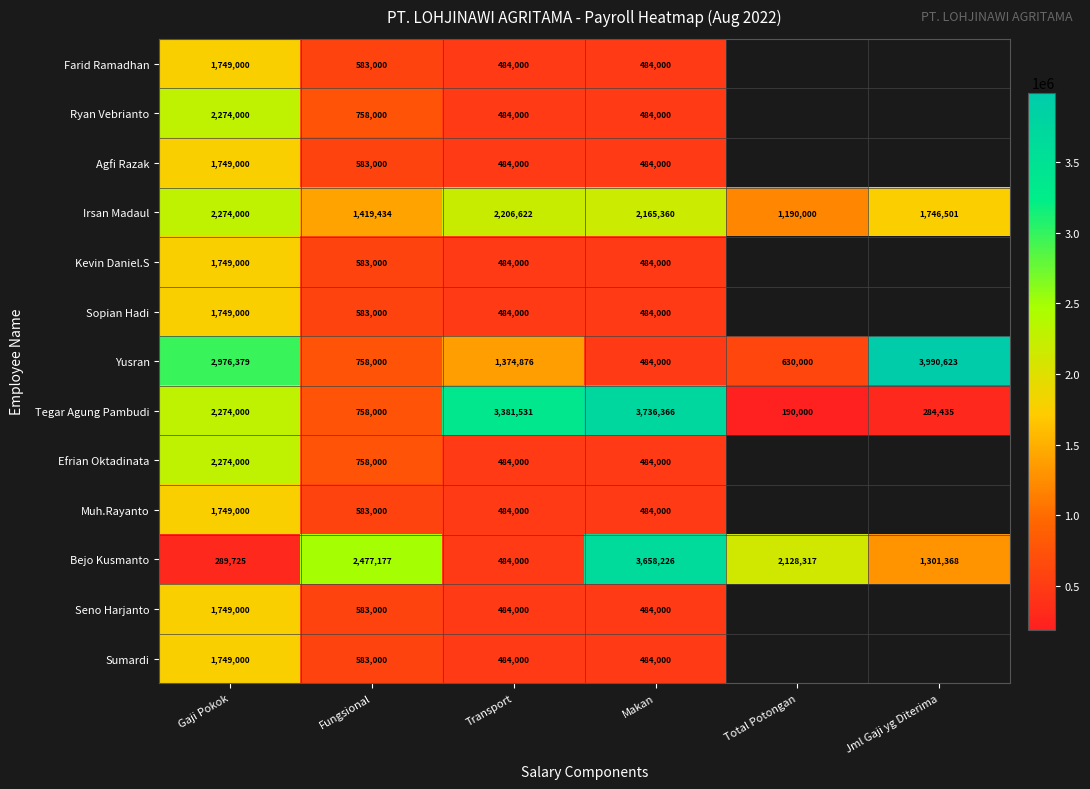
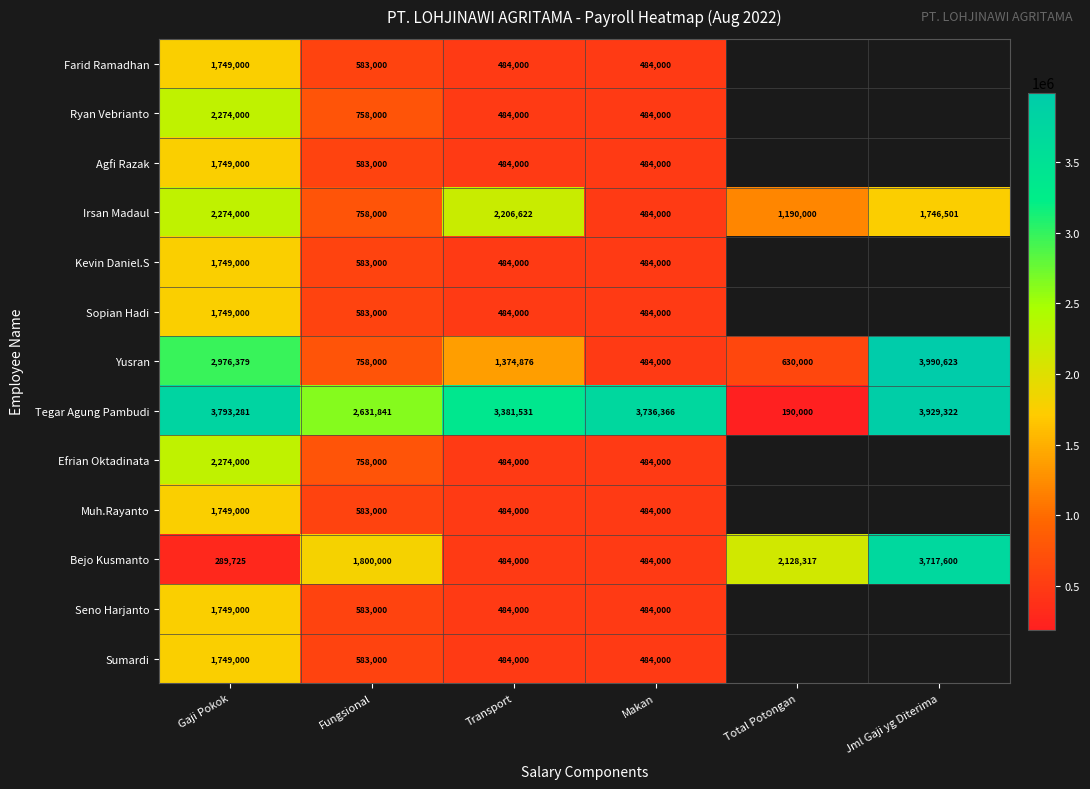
  {
    "Farid Ramadhan": {
      "Gaji Pokok": "1,749,000",
      "Fungsional": "583,000",
      "Transport": "484,000",
      "Makan": "484,000"
    },
    "Ryan Vebrianto": {
      "Gaji Pokok": "2,274,000",
      "Fungsional": "758,000",
      "Transport": "484,000",
      "Makan": "484,000"
    },
    "Agfi Razak": {
      "Gaji Pokok": "1,749,000",
      "Fungsional": "583,000",
      "Transport": "484,000",
      "Makan": "484,000"
    },
    "Irsan Madaul": {
      "Gaji Pokok": "2,274,000",
-     "Fungsional": "1,419,434",
+     "Fungsional": "758,000",
      "Transport": "2,206,622",
-     "Makan": "2,165,360",
+     "Makan": "484,000",
      "Total Potongan": "1,190,000",
      "Jml Gaji yg Diterima": "1,746,501"
    },
    "Kevin Daniel.S": {
      "Gaji Pokok": "1,749,000",
      "Fungsional": "583,000",
      "Transport": "484,000",
      "Makan": "484,000"
    },
    "Sopian Hadi": {
      "Gaji Pokok": "1,749,000",
      "Fungsional": "583,000",
      "Transport": "484,000",
      "Makan": "484,000"
    },
    "Yusran": {
      "Gaji Pokok": "2,976,379",
      "Fungsional": "758,000",
      "Transport": "1,374,876",
      "Makan": "484,000",
      "Total Potongan": "630,000",
      "Jml Gaji yg Diterima": "3,990,623"
    },
    "Tegar Agung Pambudi": {
-     "Gaji Pokok": "2,274,000",
-     "Fungsional": "758,000",
+     "Gaji Pokok": "3,793,281",
+     "Fungsional": "2,631,841",
      "Transport": "3,381,531",
      "Makan": "3,736,366",
      "Total Potongan": "190,000",
-     "Jml Gaji yg Diterima": "284,435"
+     "Jml Gaji yg Diterima": "3,929,322"
    },
    "Efrian Oktadinata": {
      "Gaji Pokok": "2,274,000",
      "Fungsional": "758,000",
      "Transport": "484,000",
      "Makan": "484,000"
    },
    "Muh.Rayanto": {
      "Gaji Pokok": "1,749,000",
      "Fungsional": "583,000",
      "Transport": "484,000",
      "Makan": "484,000"
    },
    "Bejo Kusmanto": {
      "Gaji Pokok": "289,725",
-     "Fungsional": "2,477,177",
+     "Fungsional": "1,800,000",
      "Transport": "484,000",
-     "Makan": "3,658,226",
+     "Makan": "484,000",
      "Total Potongan": "2,128,317",
-     "Jml Gaji yg Diterima": "1,301,368"
+     "Jml Gaji yg Diterima": "3,717,600"
    },
    "Seno Harjanto": {
      "Gaji Pokok": "1,749,000",
      "Fungsional": "583,000",
      "Transport": "484,000",
      "Makan": "484,000"
    },
    "Sumardi": {
      "Gaji Pokok": "1,749,000",
      "Fungsional": "583,000",
      "Transport": "484,000",
      "Makan": "484,000"
    }
  }
